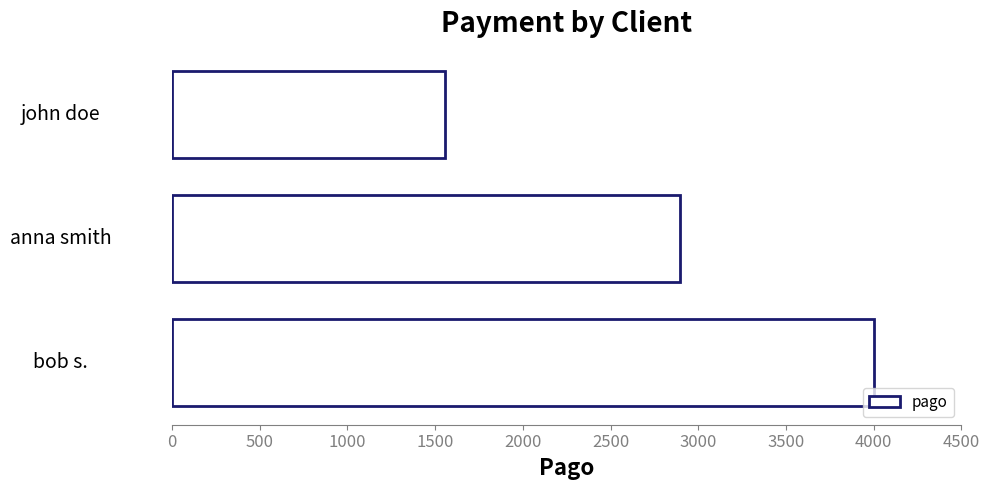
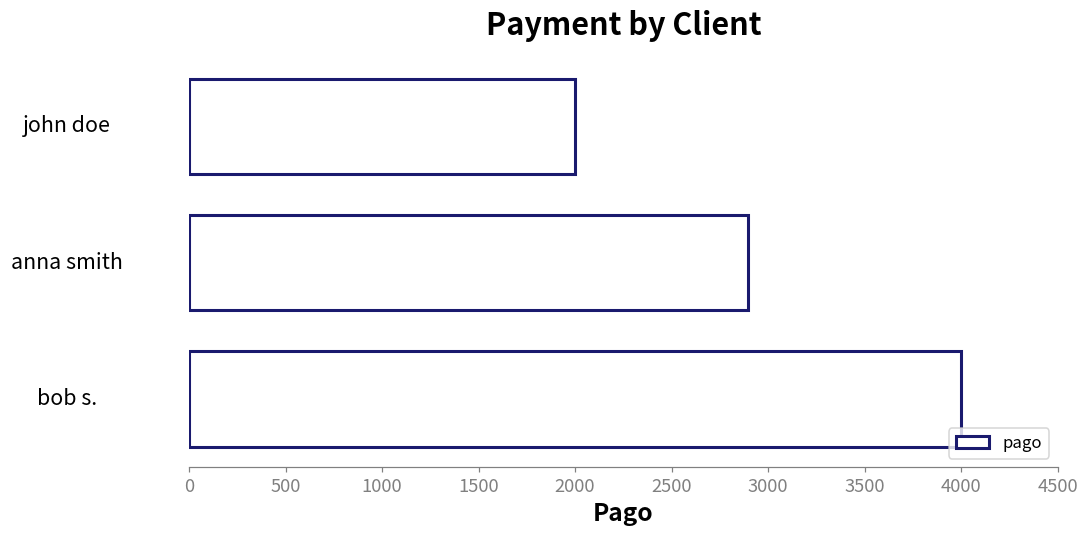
  {
-   "john doe": 1550,
+   "john doe": 2000,
    "anna smith": 2900,
    "bob s.": 4000
  }
